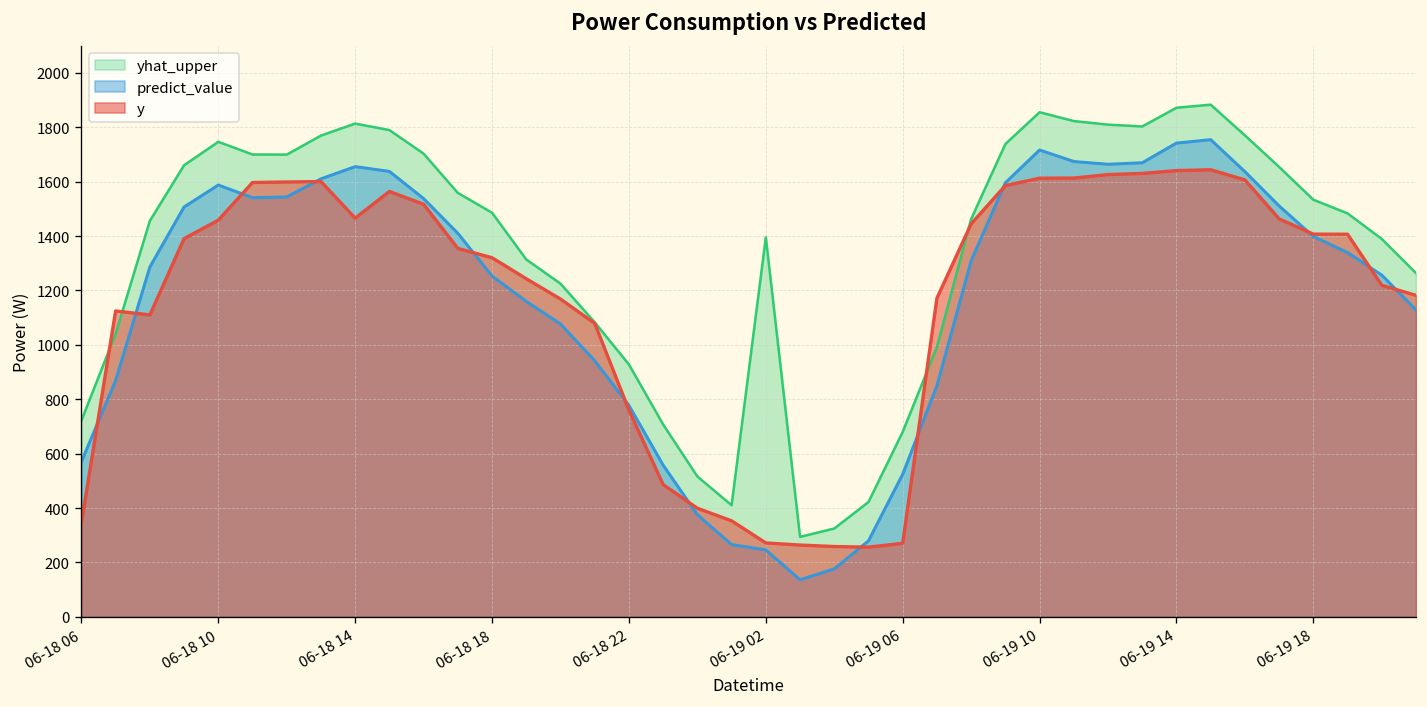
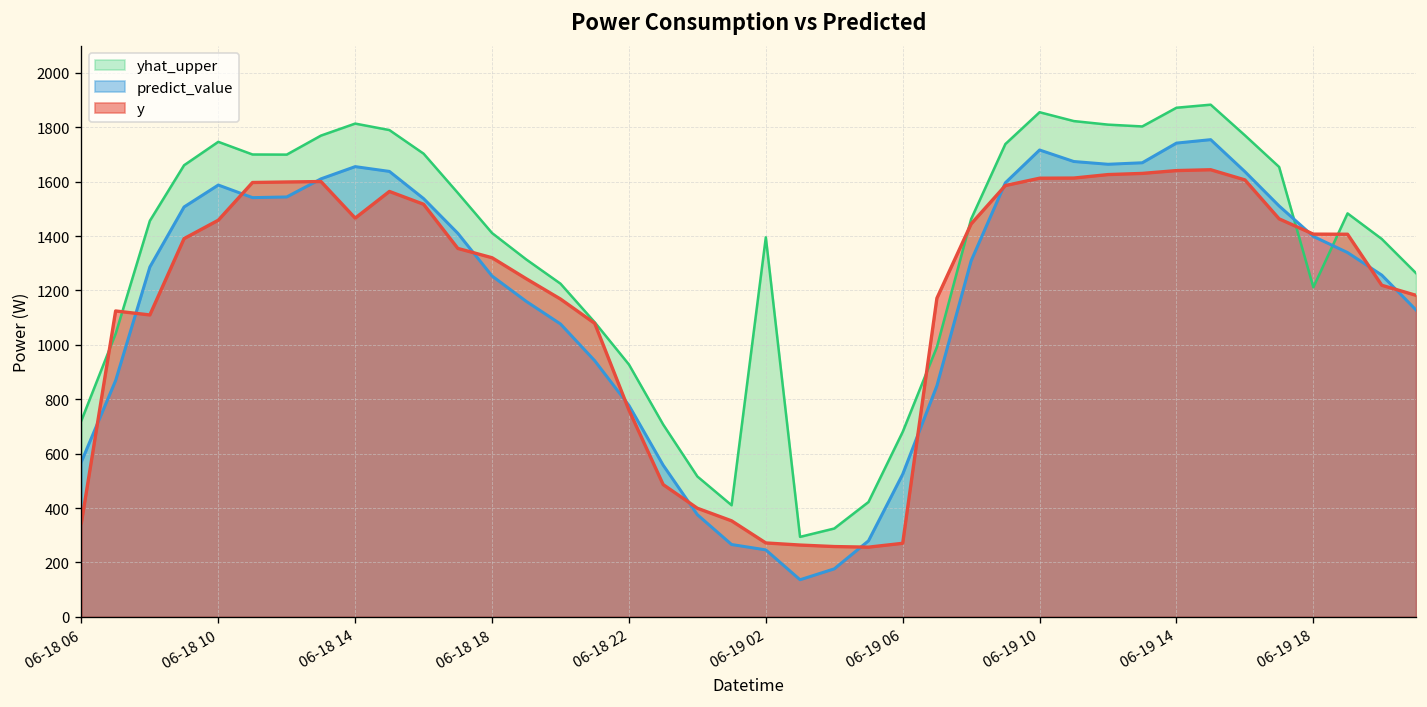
  {
    "yhat_upper": {
      "06-18 06": 720,
      "06-18 10": 1750,
      "06-18 14": 1810,
-     "06-18 18": 1490,
+     "06-18 18": 1410,
      "06-18 22": 930,
      "06-19 02": 1400,
      "06-19 06": 680,
      "06-19 10": 1860,
      "06-19 14": 1870,
-     "06-19 18": 1530
+     "06-19 18": 1210
    },
    "predict_value": {
      "06-18 06": 570,
      "06-18 10": 1590,
      "06-18 14": 1660,
      "06-18 18": 1250,
      "06-18 22": 780,
      "06-19 02": 250,
      "06-19 06": 520,
      "06-19 10": 1720,
      "06-19 14": 1740
    },
    "y": {
      "06-18 06": 350,
      "06-18 10": 1460,
      "06-18 14": 1470,
      "06-18 18": 1320,
      "06-18 22": 760,
      "06-19 02": 270,
      "06-19 06": 270,
      "06-19 10": 1610,
      "06-19 14": 1640
    }
  }
